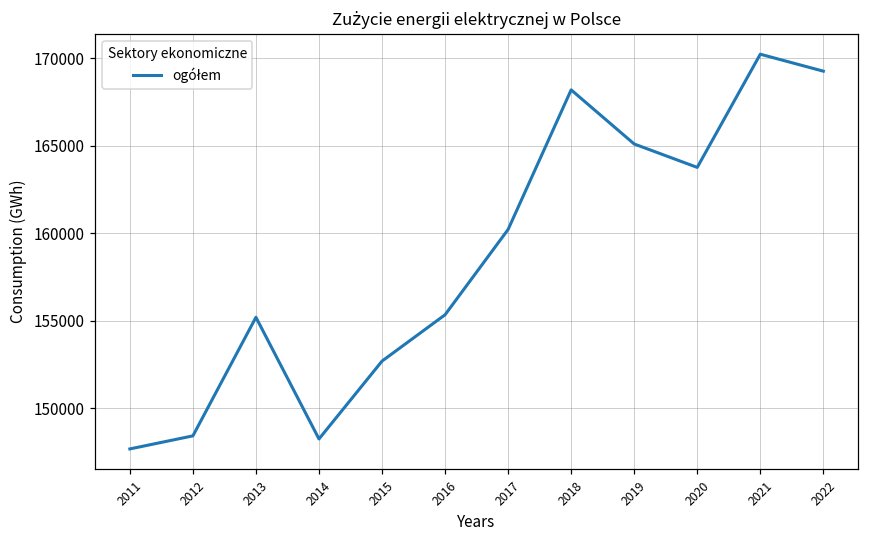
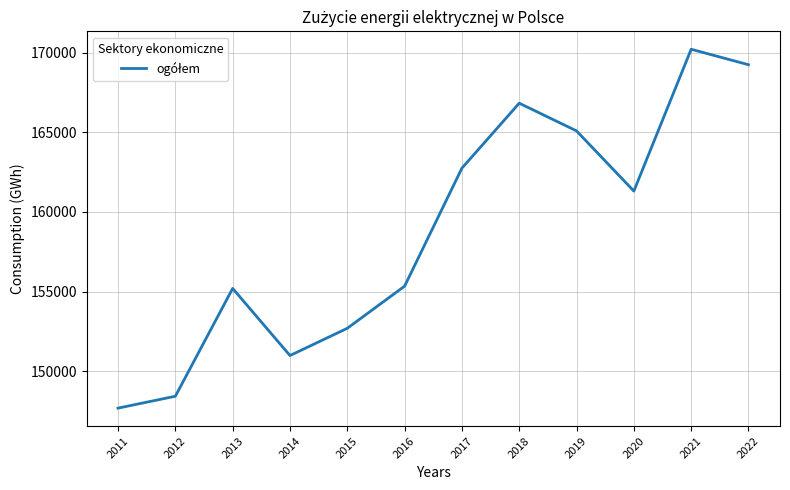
  {
    "2011": 147700,
    "2012": 148400,
    "2013": 155200,
-   "2014": 148200,
+   "2014": 151000,
    "2015": 152700,
    "2016": 155300,
-   "2017": 160200,
-   "2018": 168200,
+   "2017": 162800,
+   "2018": 166800,
    "2019": 165100,
-   "2020": 163800,
+   "2020": 161300,
    "2021": 170200,
    "2022": 169300
  }
